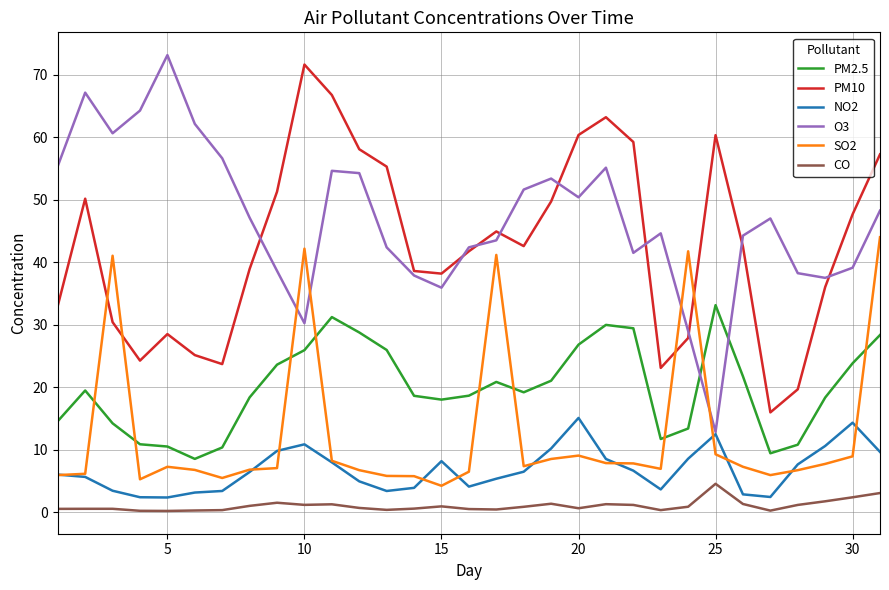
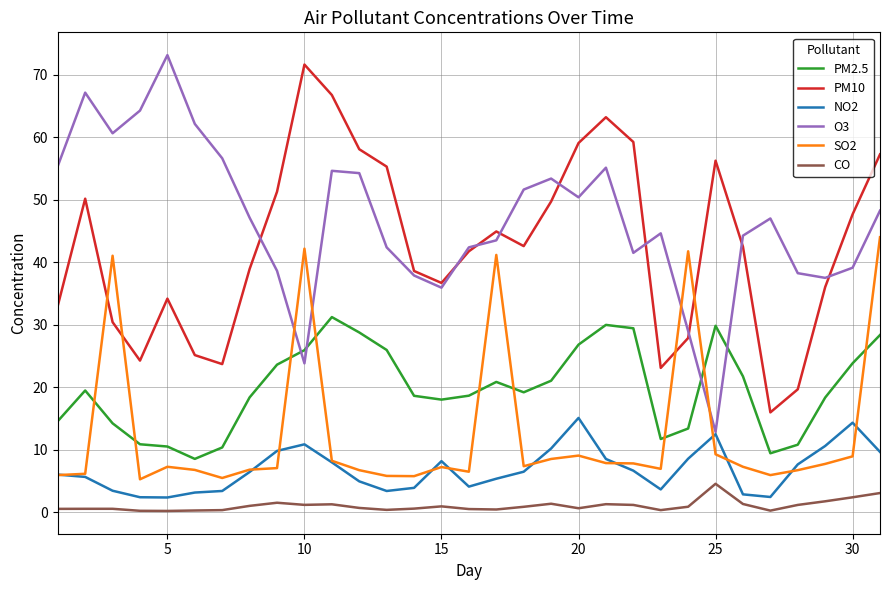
  {
    "PM2.5": {
      "5": 11,
      "10": 26,
      "15": 18,
      "20": 27,
-     "25": 33,
+     "25": 30,
      "30": 24
    },
    "PM10": {
-     "5": 29,
+     "5": 34,
      "10": 72,
-     "15": 38,
-     "20": 60,
-     "25": 60,
+     "15": 37,
+     "20": 59,
+     "25": 56,
      "30": 48
    },
    "NO2": {
      "5": 2,
      "10": 11,
      "15": 8,
      "20": 15,
      "30": 14
    },
    "O3": {
      "5": 73,
-     "10": 30,
+     "10": 24,
      "15": 36,
      "20": 50,
      "30": 39
    },
    "SO2": {
      "5": 7,
      "10": 42,
-     "15": 4,
+     "15": 7,
      "20": 9,
      "25": 9,
      "30": 9
    },
    "CO": {
      "5": 0,
      "10": 1,
      "15": 1,
      "20": 1,
      "25": 5,
      "30": 2
    }
  }
